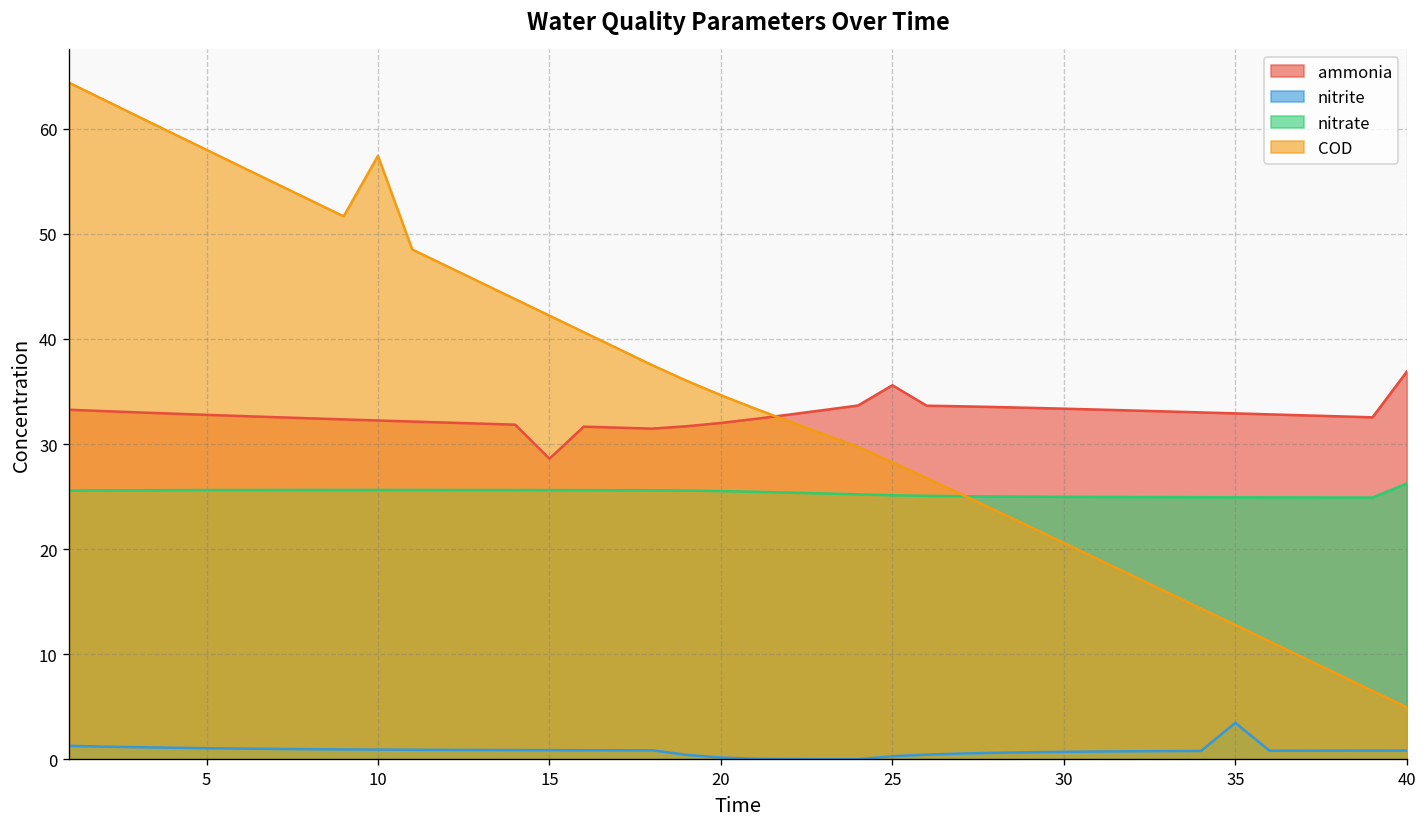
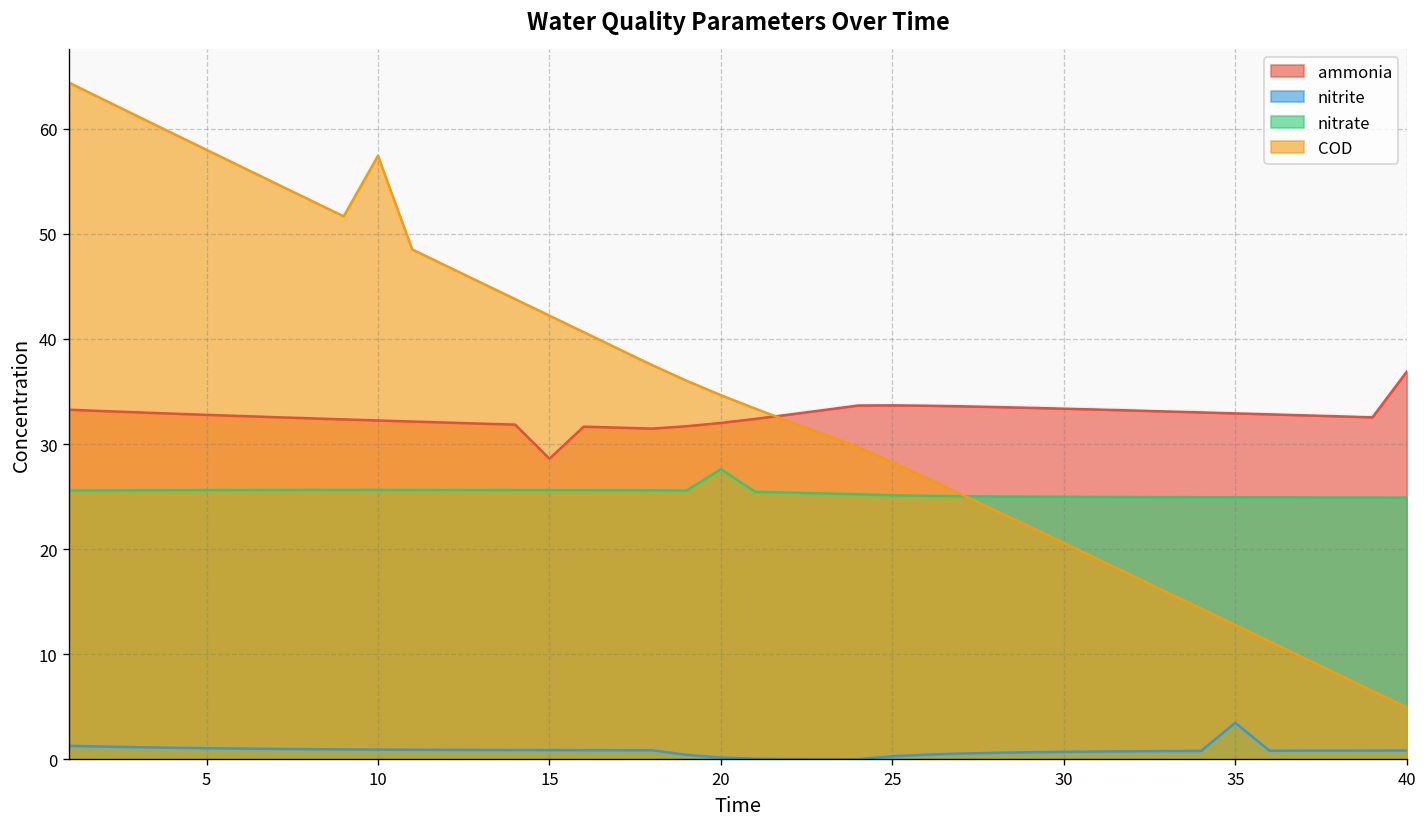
  {
    "ammonia": {
      "5": 33,
      "10": 32,
      "15": 29,
      "20": 32,
-     "25": 36,
+     "25": 34,
      "30": 33,
      "35": 33,
      "40": 37
    },
    "nitrite": {
      "5": 1,
      "10": 1,
      "15": 1,
      "20": 0,
      "25": 0,
      "30": 1,
      "35": 3,
      "40": 1
    },
    "nitrate": {
      "5": 26,
      "10": 26,
      "15": 26,
-     "20": 26,
+     "20": 28,
      "25": 25,
      "30": 25,
      "35": 25,
-     "40": 26
+     "40": 25
    },
    "COD": {
      "5": 58,
      "10": 57,
      "15": 42,
      "20": 35,
      "25": 28,
      "30": 21,
      "35": 13,
      "40": 5
    }
  }
